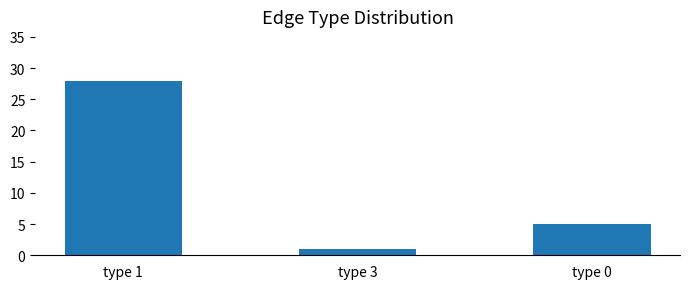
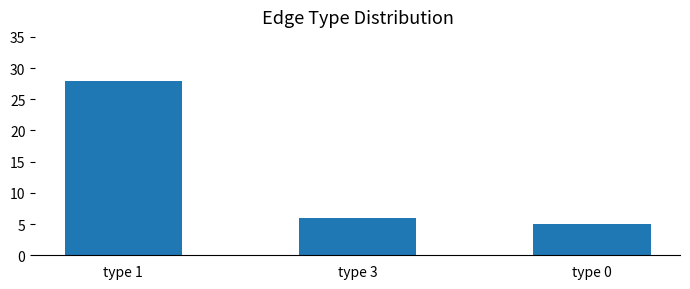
  {
    "type 1": 28,
-   "type 3": 1,
+   "type 3": 6,
    "type 0": 5
  }
